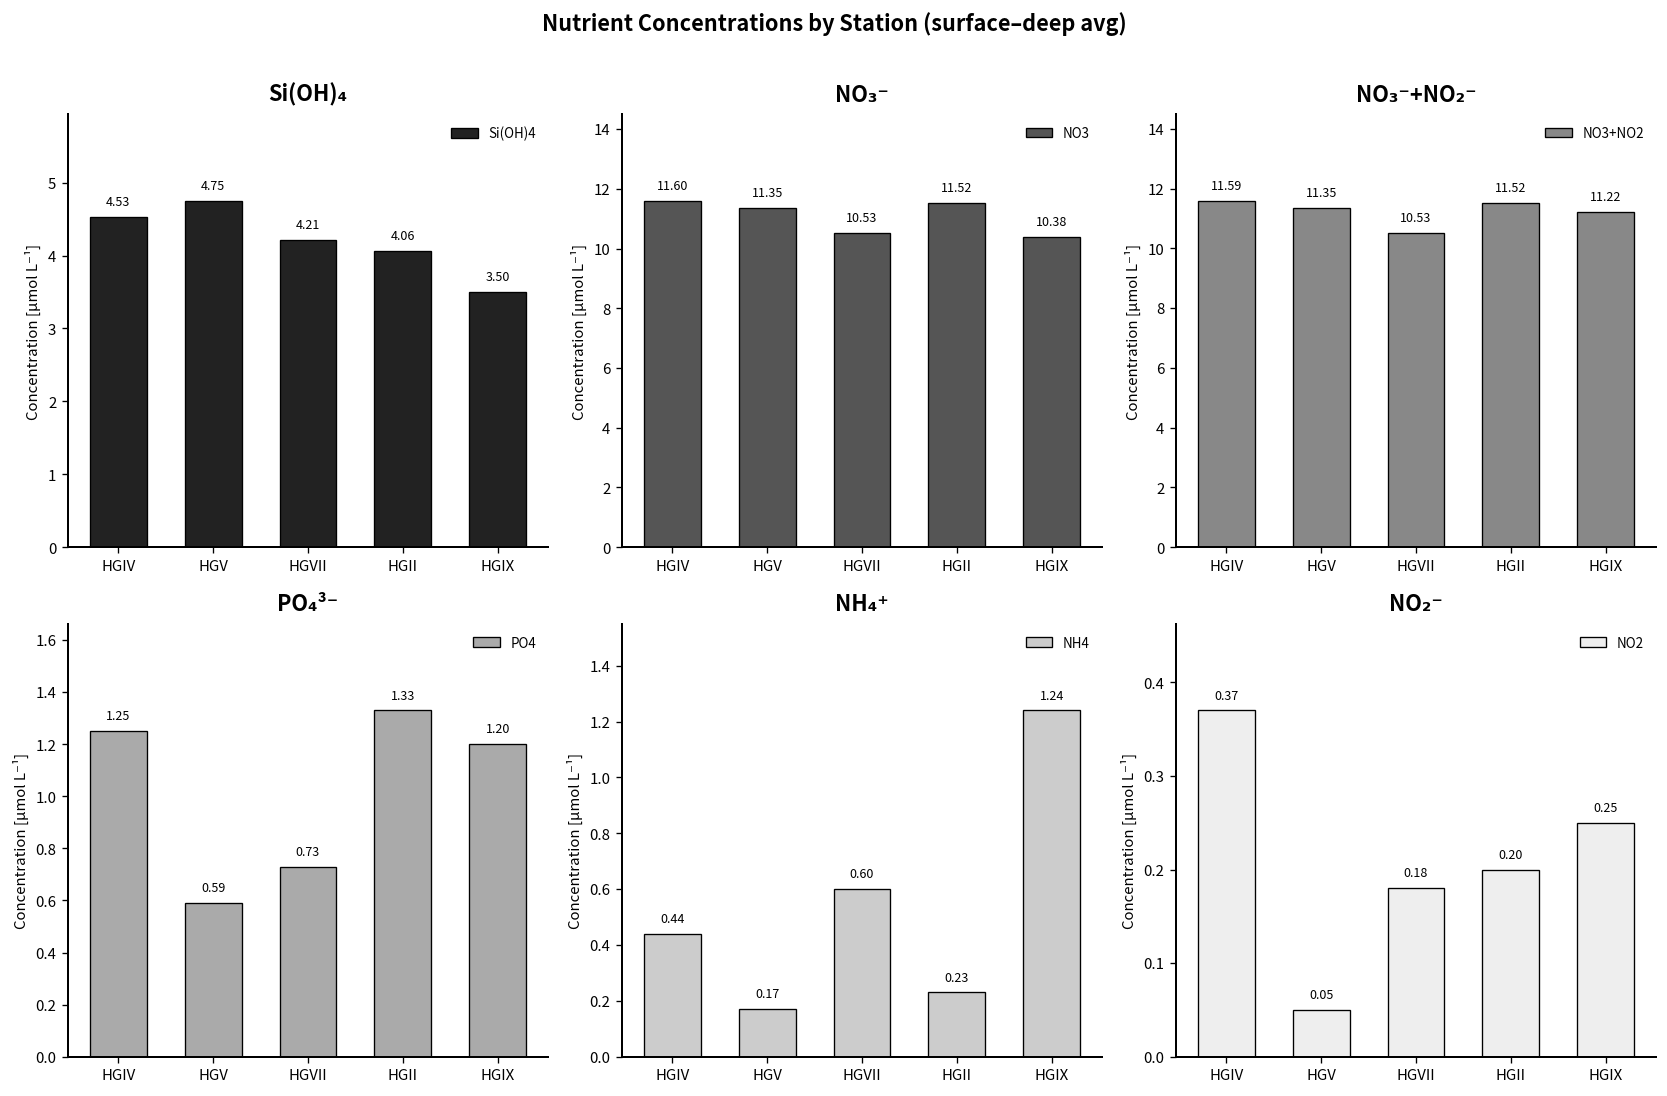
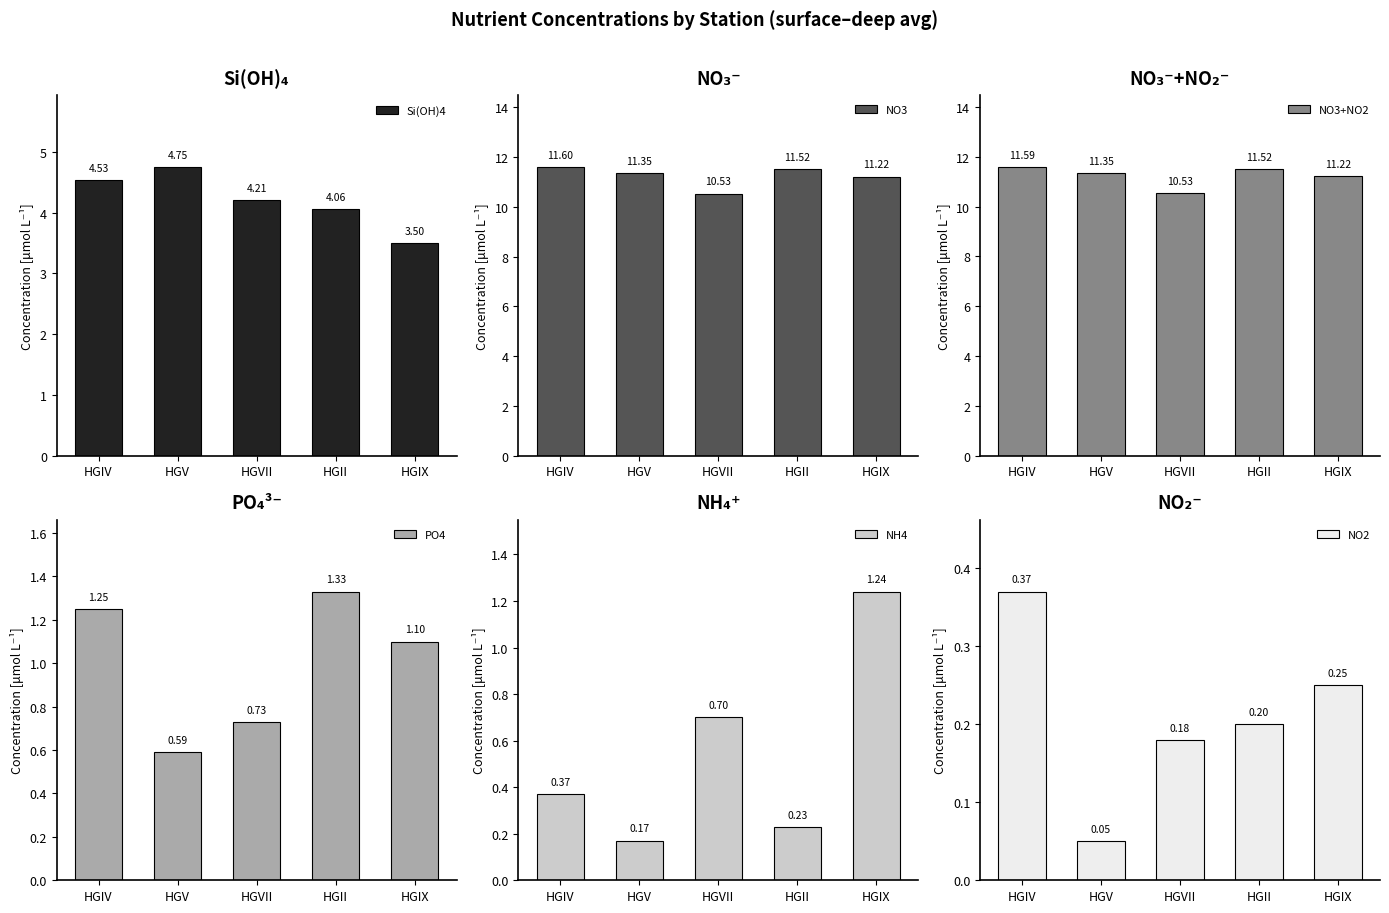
  {
    "Si(OH)₄": {
      "HGIV": 4.53,
      "HGV": 4.75,
      "HGVII": 4.21,
      "HGII": 4.06,
      "HGIX": 3.50
    },
    "NO₃⁻": {
      "HGIV": 11.60,
      "HGV": 11.35,
      "HGVII": 10.53,
      "HGII": 11.52,
-     "HGIX": 10.38
+     "HGIX": 11.22
    },
    "NO₃⁻+NO₂⁻": {
      "HGIV": 11.59,
      "HGV": 11.35,
      "HGVII": 10.53,
      "HGII": 11.52,
      "HGIX": 11.22
    },
    "PO₄³⁻": {
      "HGIV": 1.25,
      "HGV": 0.59,
      "HGVII": 0.73,
      "HGII": 1.33,
-     "HGIX": 1.20
+     "HGIX": 1.10
    },
    "NH₄⁺": {
-     "HGIV": 0.44,
+     "HGIV": 0.37,
      "HGV": 0.17,
-     "HGVII": 0.60,
+     "HGVII": 0.70,
      "HGII": 0.23,
      "HGIX": 1.24
    },
    "NO₂⁻": {
      "HGIV": 0.37,
      "HGV": 0.05,
      "HGVII": 0.18,
      "HGII": 0.20,
      "HGIX": 0.25
    }
  }
